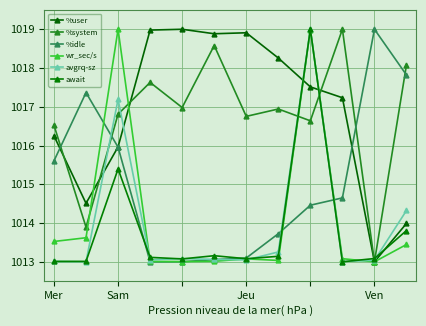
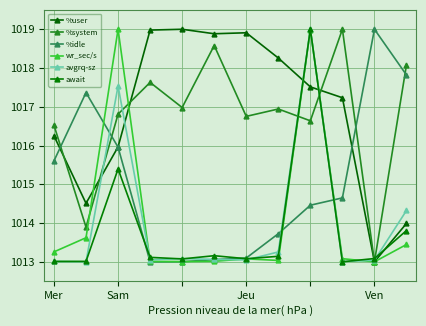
  {
    "wr_sec/s": {
-     "Mer": 1013.5,
+     "Mer": 1013.3,
      "Sam": 1019.0
    },
    "avgrq-sz": {
-     "Sam": 1017.2
+     "Sam": 1017.5
    }
  }
